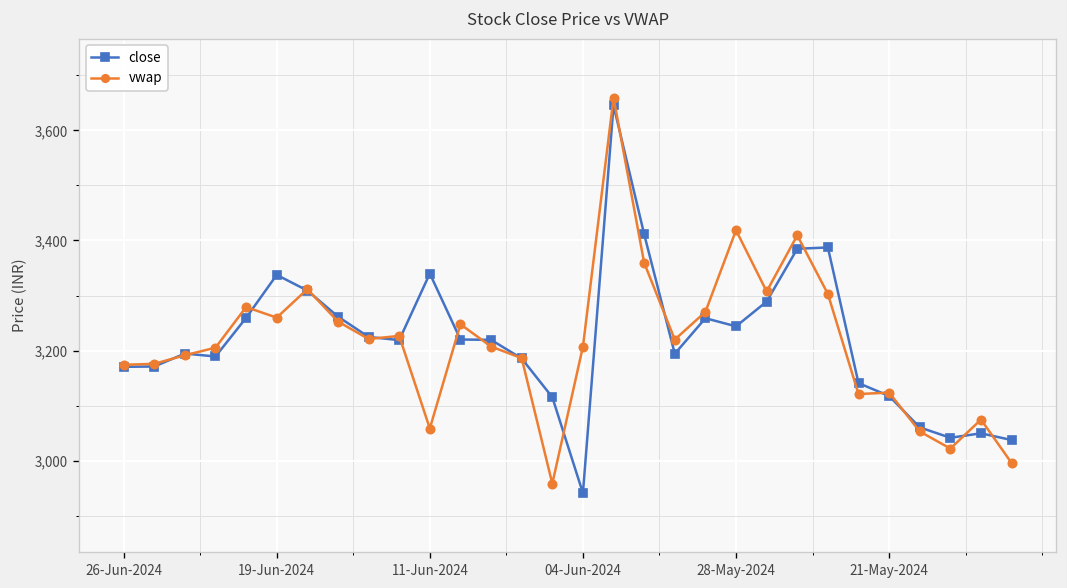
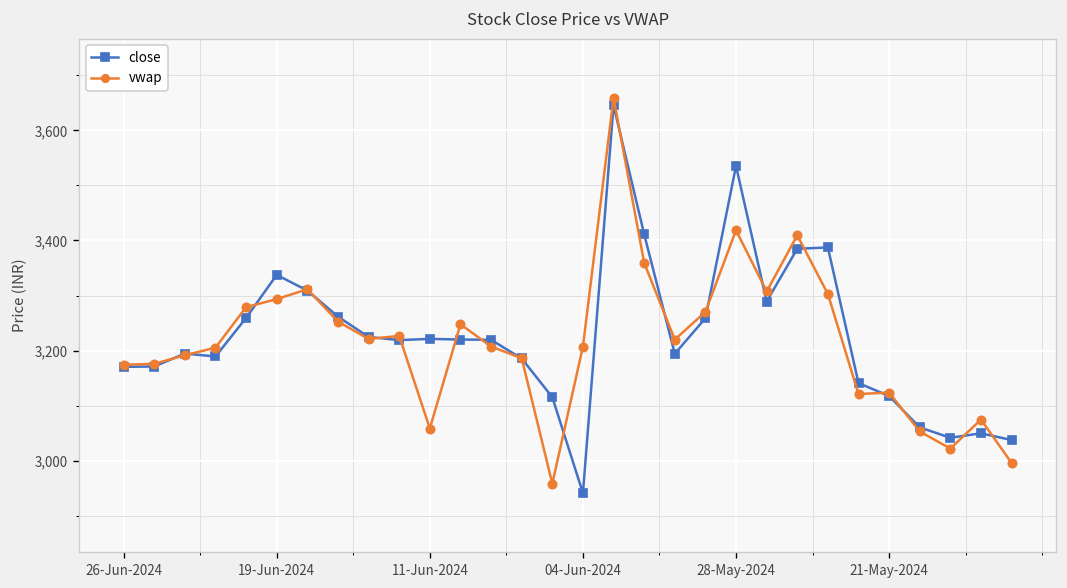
  {
    "close": {
      "19-Jun-2024": "3,340",
-     "11-Jun-2024": "3,340",
+     "11-Jun-2024": "3,220",
      "04-Jun-2024": "2,940",
-     "28-May-2024": "3,240",
+     "28-May-2024": "3,540",
      "21-May-2024": "3,120"
    },
    "vwap": {
-     "19-Jun-2024": "3,260",
+     "19-Jun-2024": "3,290",
      "11-Jun-2024": "3,060",
      "04-Jun-2024": "3,210",
      "28-May-2024": "3,420",
      "21-May-2024": "3,120"
    }
  }
